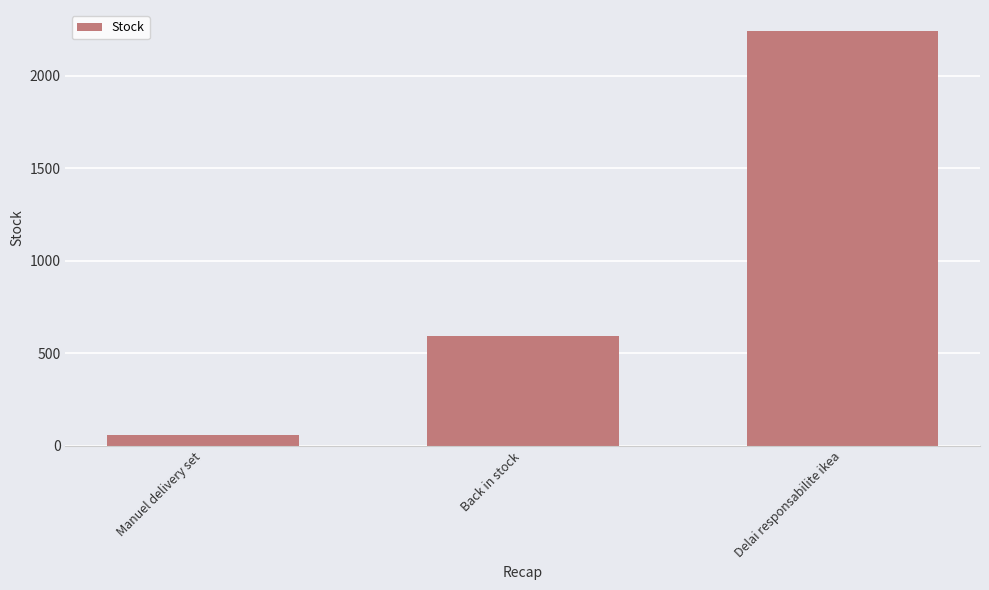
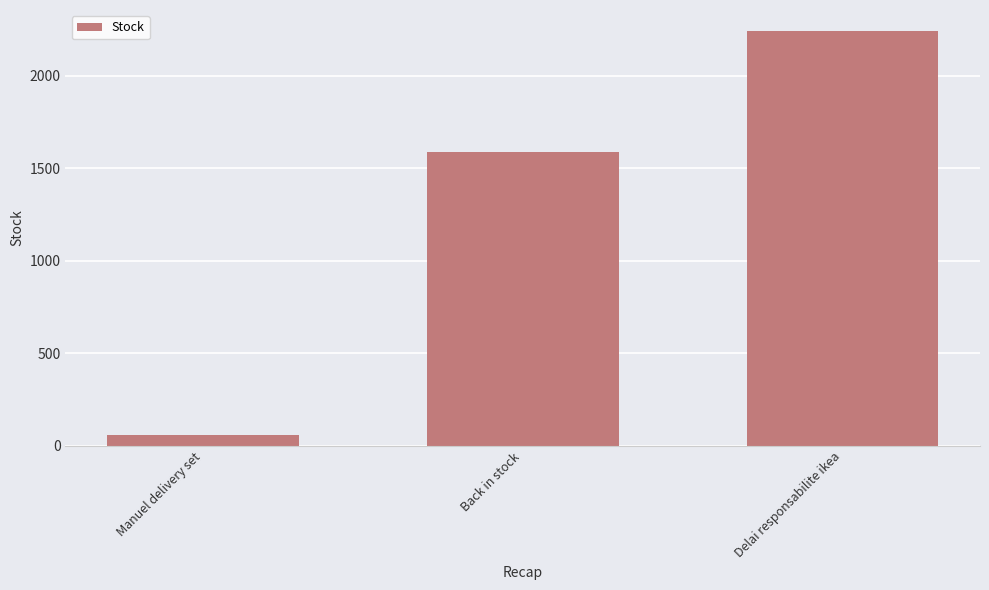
  {
    "Manuel delivery set": 60,
-   "Back in stock": 590,
+   "Back in stock": 1590,
    "Delai responsabilite ikea": 2240
  }
